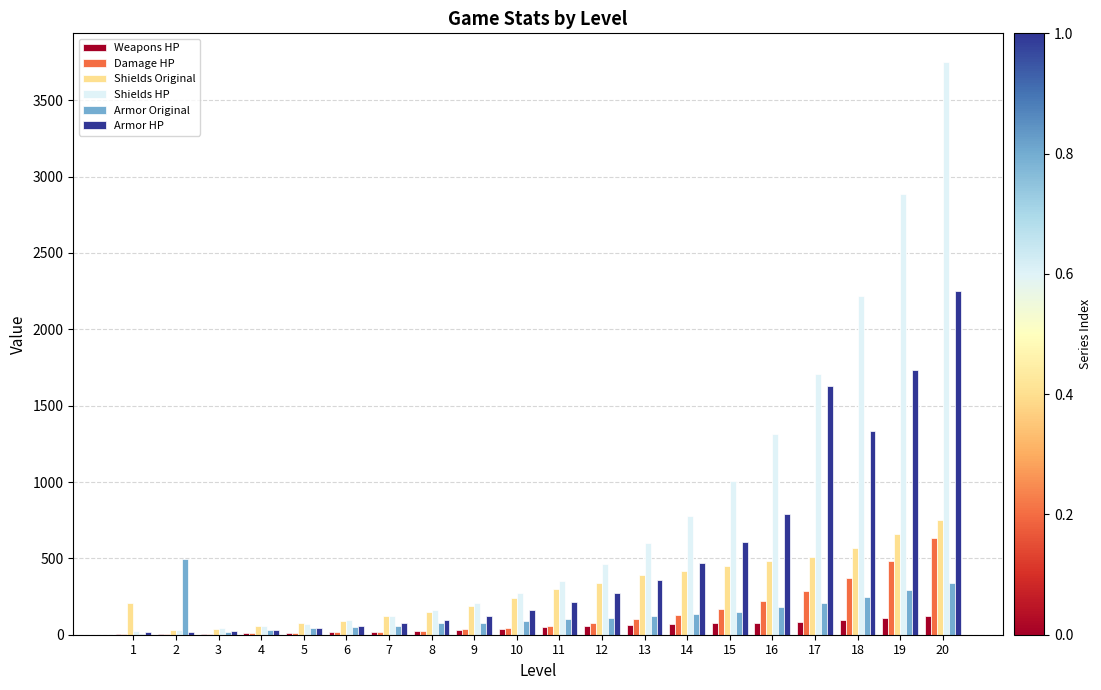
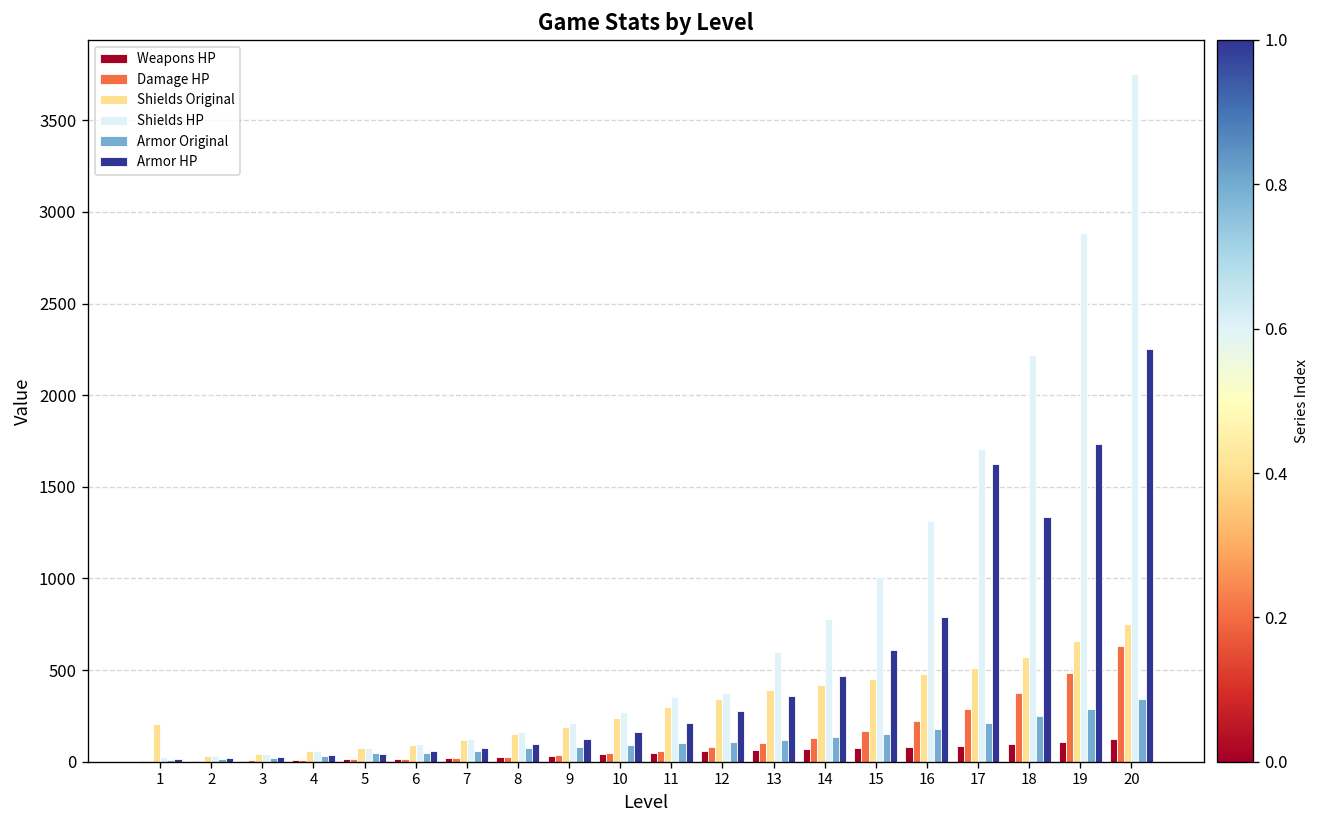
  {
    "Weapons HP": {
      "7": 20,
      "8": 30,
      "9": 30,
      "10": 40,
      "11": 50,
      "12": 60,
      "13": 70,
      "14": 70,
      "15": 80,
      "16": 80,
      "17": 90,
      "18": 100,
      "19": 110,
      "20": 130
    },
    "Damage HP": {
      "7": 20,
      "8": 30,
      "9": 40,
      "10": 50,
      "11": 60,
      "12": 80,
      "13": 100,
      "14": 130,
      "15": 170,
      "16": 220,
      "17": 290,
      "18": 370,
      "19": 490,
      "20": 630
    },
    "Shields Original": {
      "1": 210,
      "2": 30,
      "3": 40,
      "4": 60,
      "5": 80,
      "6": 90,
      "7": 120,
      "8": 150,
      "9": 190,
      "10": 240,
      "11": 300,
      "12": 340,
      "13": 390,
      "14": 420,
      "15": 450,
      "16": 480,
      "17": 510,
      "18": 570,
      "19": 660,
      "20": 750
    },
    "Shields HP": {
      "1": 30,
      "2": 30,
      "3": 40,
      "4": 60,
      "5": 70,
      "6": 100,
      "7": 120,
      "8": 160,
      "9": 210,
      "10": 270,
      "11": 350,
-     "12": 460,
+     "12": 380,
      "13": 600,
      "14": 780,
      "15": 1010,
      "16": 1310,
      "17": 1710,
      "18": 2220,
      "19": 2890,
      "20": 3750
    },
    "Armor Original": {
-     "2": 490,
+     "2": 20,
      "3": 20,
      "4": 30,
      "5": 50,
      "6": 50,
      "7": 60,
      "8": 80,
      "9": 80,
      "10": 90,
      "11": 100,
      "12": 110,
      "13": 120,
      "14": 140,
      "15": 150,
      "16": 180,
      "17": 210,
      "18": 250,
      "19": 290,
      "20": 340
    },
    "Armor HP": {
      "2": 20,
      "3": 30,
      "4": 30,
      "5": 40,
      "6": 60,
      "7": 70,
      "8": 100,
      "9": 130,
      "10": 160,
      "11": 210,
      "12": 280,
      "13": 360,
      "14": 470,
      "15": 610,
      "16": 790,
      "17": 1630,
      "18": 1330,
      "19": 1730,
      "20": 2250
    }
  }
